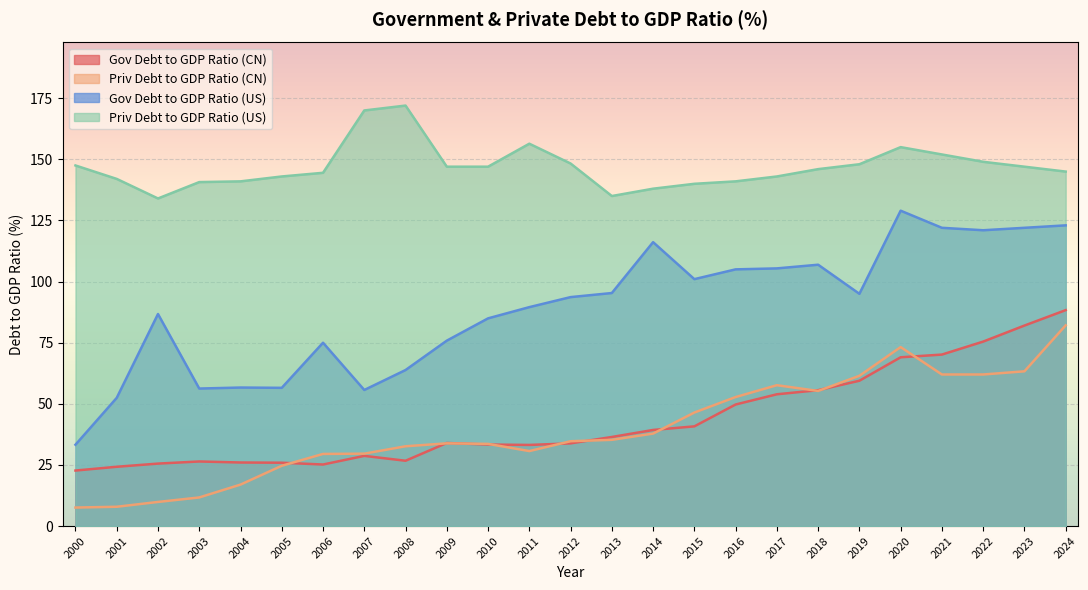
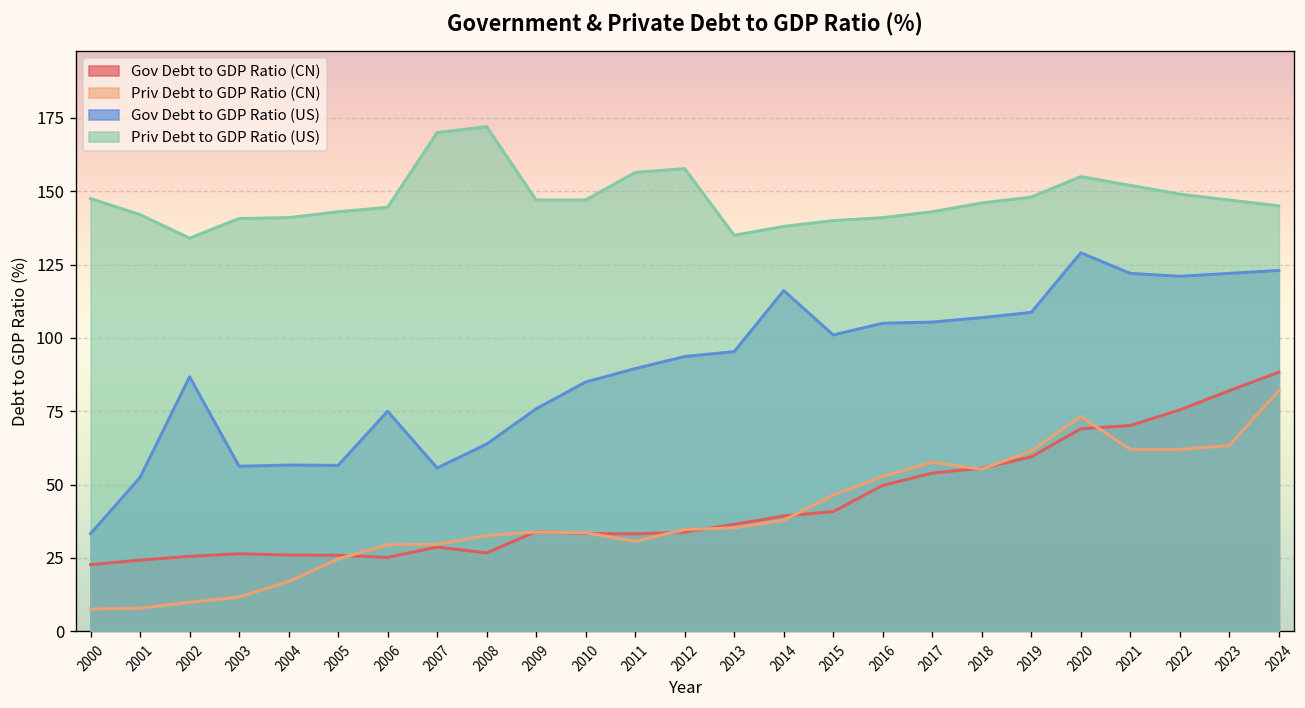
  {
    "Gov Debt to GDP Ratio (CN)": {
      "2000": 23,
      "2001": 24,
      "2002": 26,
      "2003": 26,
      "2004": 26,
      "2005": 26,
      "2006": 25,
      "2008": 27,
      "2011": 33,
      "2013": 36,
      "2014": 39,
      "2015": 41,
      "2016": 50,
      "2017": 54,
      "2019": 59,
      "2020": 69,
      "2021": 70,
      "2022": 75,
      "2023": 82,
      "2024": 88
    },
    "Priv Debt to GDP Ratio (CN)": {
      "2000": 8,
      "2001": 8,
      "2002": 10,
      "2003": 12,
      "2004": 17,
      "2005": 25,
      "2006": 30,
      "2008": 33,
      "2011": 31,
      "2013": 35,
      "2014": 38,
      "2015": 46,
      "2016": 53,
      "2017": 58,
      "2019": 61,
      "2020": 73,
      "2021": 62,
      "2022": 62,
      "2023": 63,
      "2024": 82
    },
    "Gov Debt to GDP Ratio (US)": {
      "2000": 33,
      "2001": 52,
      "2002": 87,
      "2003": 56,
      "2004": 57,
      "2005": 57,
      "2006": 75,
      "2007": 56,
      "2008": 64,
      "2009": 76,
      "2010": 85,
      "2011": 90,
      "2012": 94,
      "2013": 95,
      "2014": 116,
      "2015": 101,
      "2016": 105,
      "2017": 105,
      "2018": 107,
-     "2019": 95,
+     "2019": 109,
      "2020": 129,
      "2021": 122,
      "2022": 121,
      "2023": 122,
      "2024": 123
    },
    "Priv Debt to GDP Ratio (US)": {
      "2000": 148,
      "2001": 142,
      "2002": 134,
      "2003": 141,
      "2004": 141,
      "2005": 143,
      "2006": 145,
      "2007": 170,
      "2008": 172,
      "2009": 147,
      "2010": 147,
      "2011": 156,
-     "2012": 148,
+     "2012": 158,
      "2013": 135,
      "2014": 138,
      "2015": 140,
      "2016": 141,
      "2017": 143,
      "2018": 146,
      "2019": 148,
      "2020": 155,
      "2021": 152,
      "2022": 149,
      "2023": 147,
      "2024": 145
    }
  }
